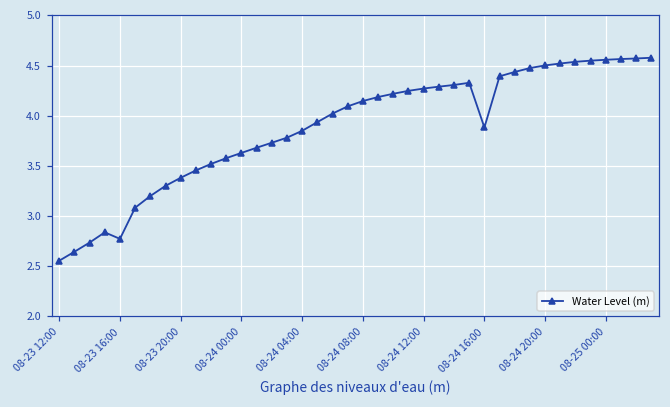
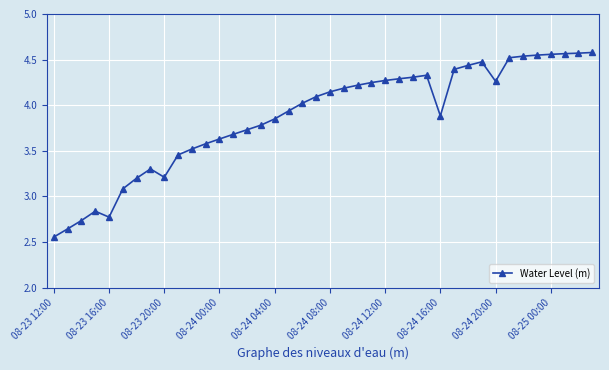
  {
    "08-23 12:00": 2.6,
    "08-23 16:00": 2.8,
-   "08-23 20:00": 3.4,
+   "08-23 20:00": 3.2,
    "08-24 00:00": 3.6,
    "08-24 04:00": 3.8,
    "08-24 08:00": 4.1,
    "08-24 12:00": 4.3,
    "08-24 16:00": 3.9,
-   "08-24 20:00": 4.5,
+   "08-24 20:00": 4.3,
    "08-25 00:00": 4.6
  }
